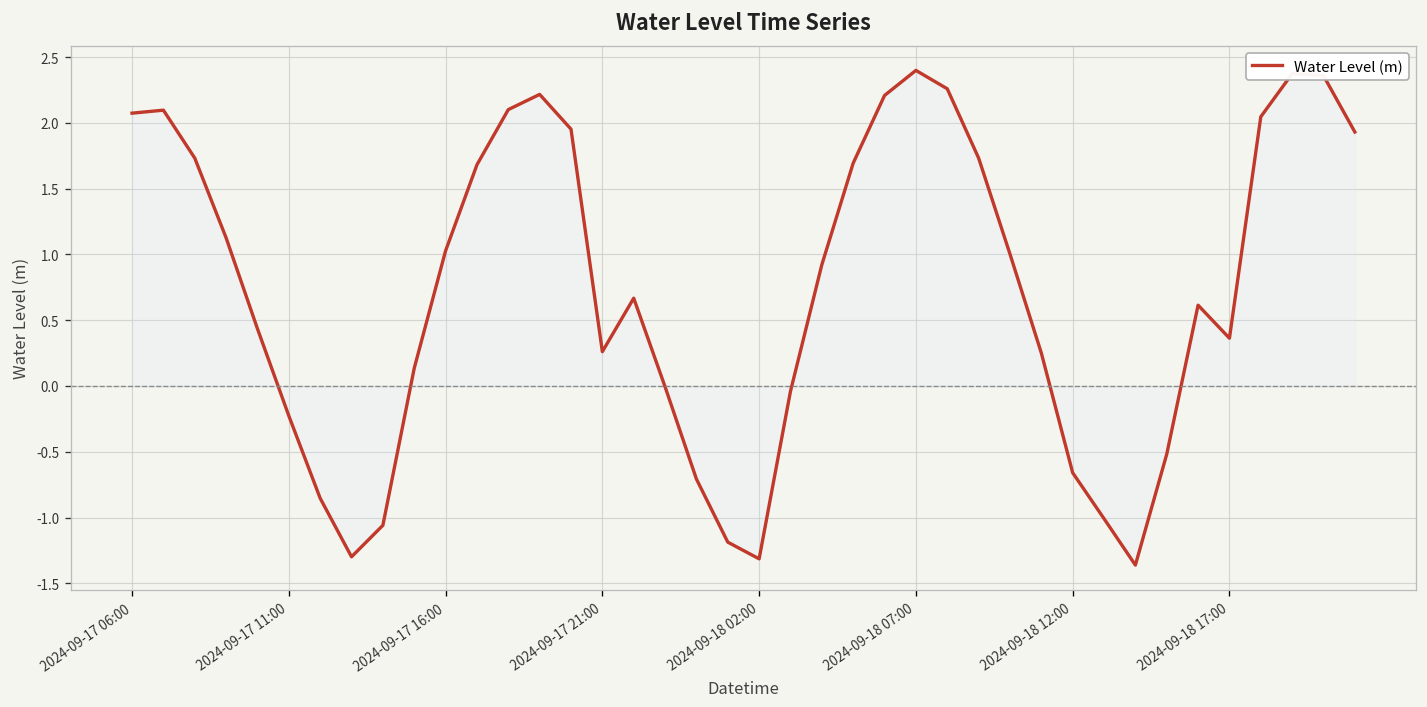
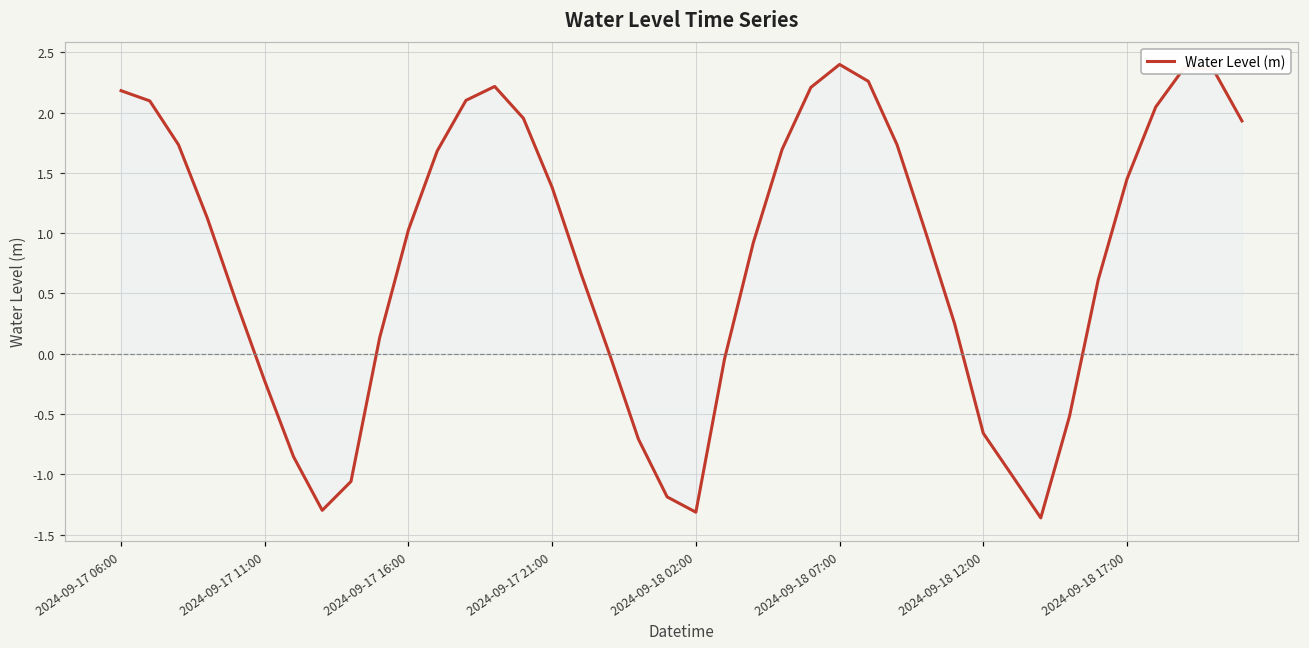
  {
    "Water Level (m)": {
-     "2024-09-17 06:00": 2.07,
+     "2024-09-17 06:00": 2.18,
      "2024-09-17 11:00": -0.23,
-     "2024-09-17 21:00": 0.26,
+     "2024-09-17 21:00": 1.38,
      "2024-09-18 02:00": -1.31,
      "2024-09-18 12:00": -0.66,
-     "2024-09-18 17:00": 0.36
+     "2024-09-18 17:00": 1.45
    }
  }
